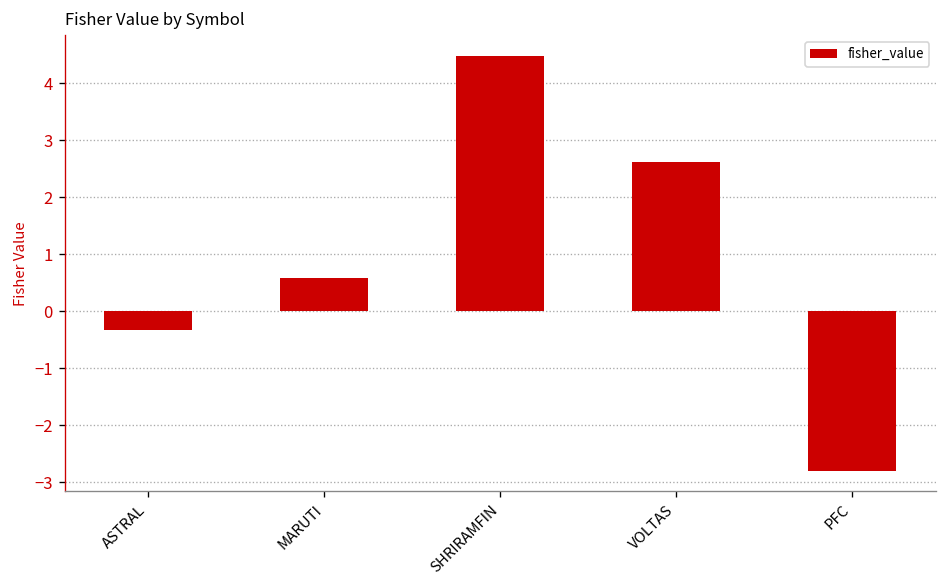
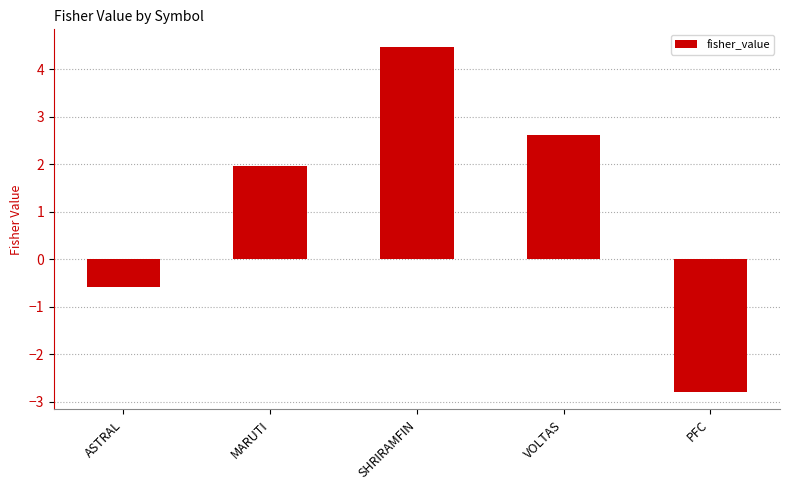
  {
-   "ASTRAL": -0.3,
-   "MARUTI": 0.6,
+   "ASTRAL": -0.6,
+   "MARUTI": 2.0,
    "SHRIRAMFIN": 4.5,
    "VOLTAS": 2.6,
    "PFC": -2.8
  }
